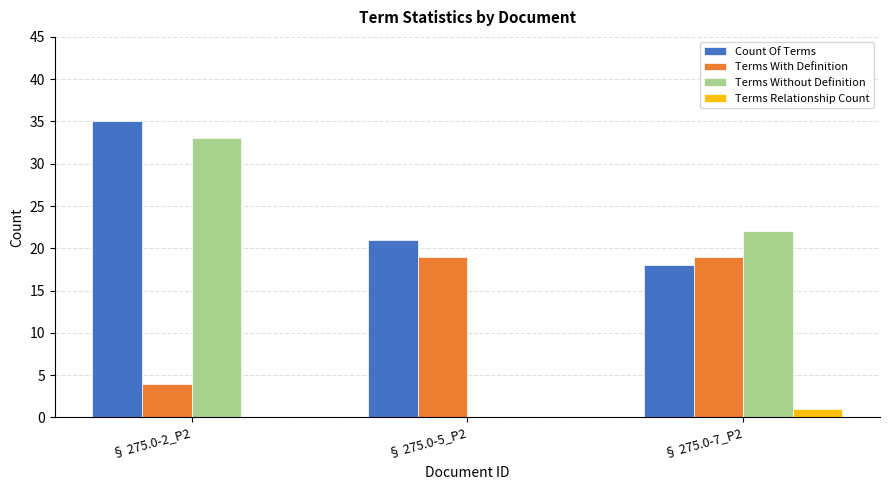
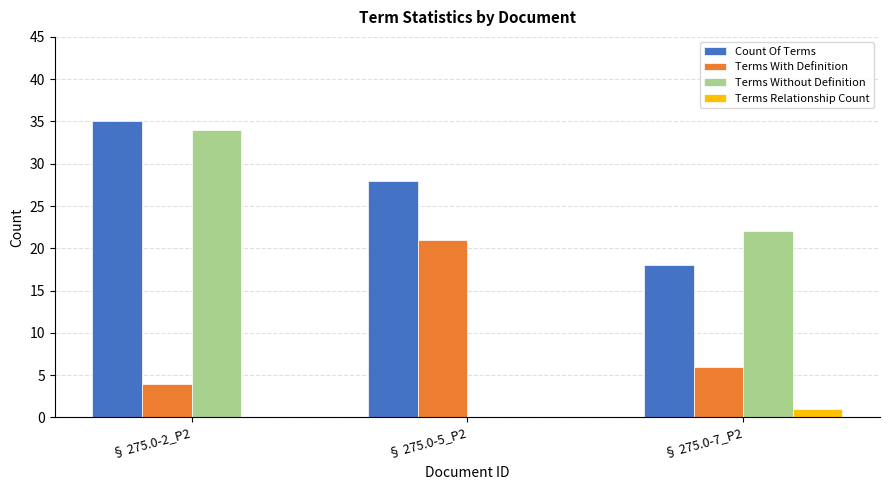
  {
    "Count Of Terms": {
      "§ 275.0-2_P2": 35,
-     "§ 275.0-5_P2": 21,
+     "§ 275.0-5_P2": 28,
      "§ 275.0-7_P2": 18
    },
    "Terms With Definition": {
      "§ 275.0-2_P2": 4,
-     "§ 275.0-5_P2": 19,
-     "§ 275.0-7_P2": 19
+     "§ 275.0-5_P2": 21,
+     "§ 275.0-7_P2": 6
    },
    "Terms Without Definition": {
-     "§ 275.0-2_P2": 33,
+     "§ 275.0-2_P2": 34,
      "§ 275.0-5_P2": 0,
      "§ 275.0-7_P2": 22
    },
    "Terms Relationship Count": {
      "§ 275.0-2_P2": 0,
      "§ 275.0-5_P2": 0,
      "§ 275.0-7_P2": 1
    }
  }
